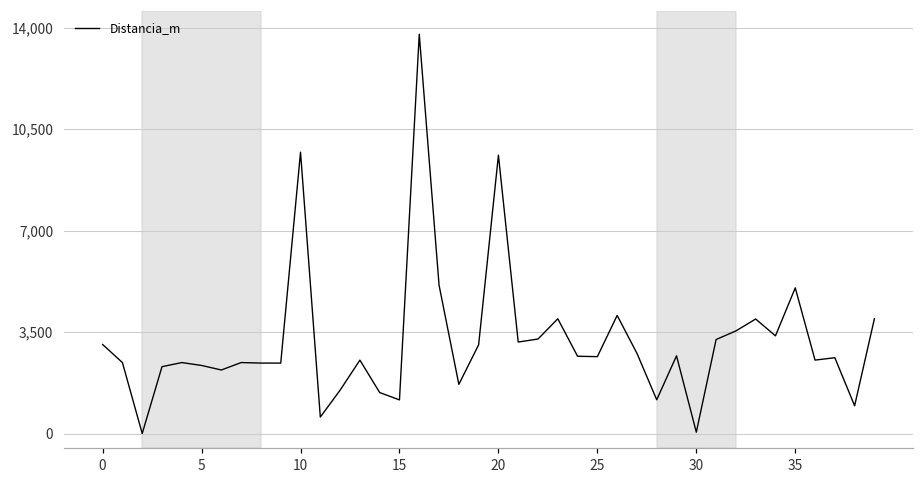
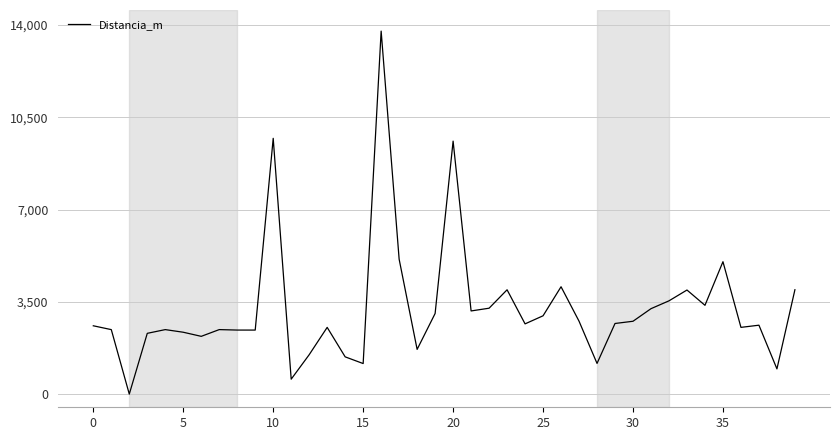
  {
-   "0": "3,100",
+   "0": "2,600",
    "5": "2,400",
    "10": "9,700",
    "15": "1,200",
    "20": "9,600",
-   "25": "2,700",
-   "30": "100",
+   "25": "3,000",
+   "30": "2,800",
    "35": "5,000"
  }
